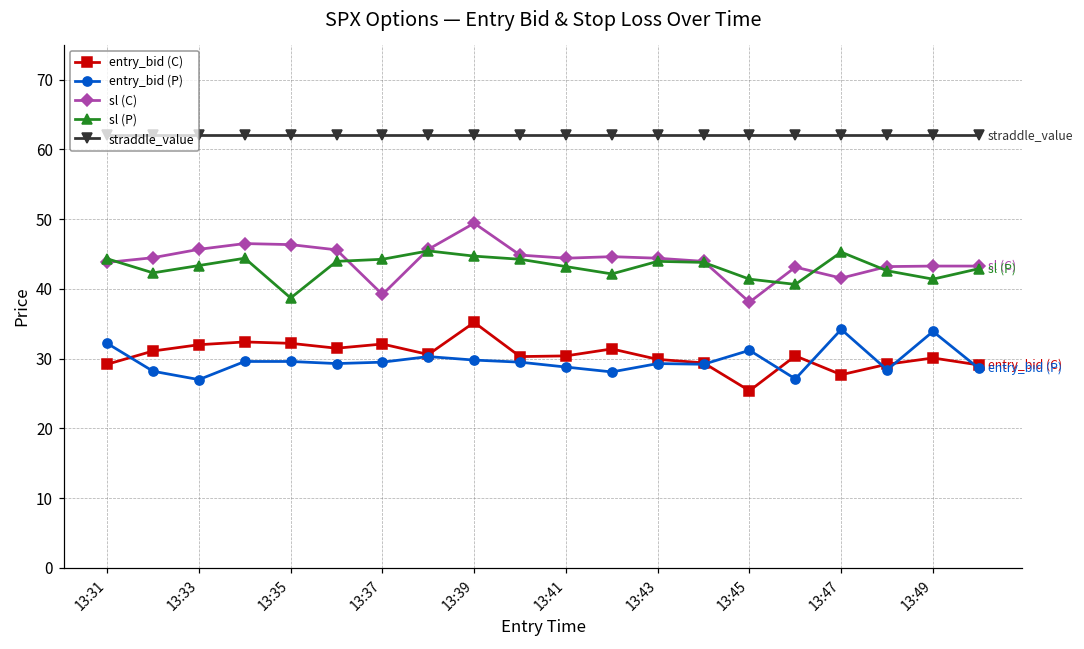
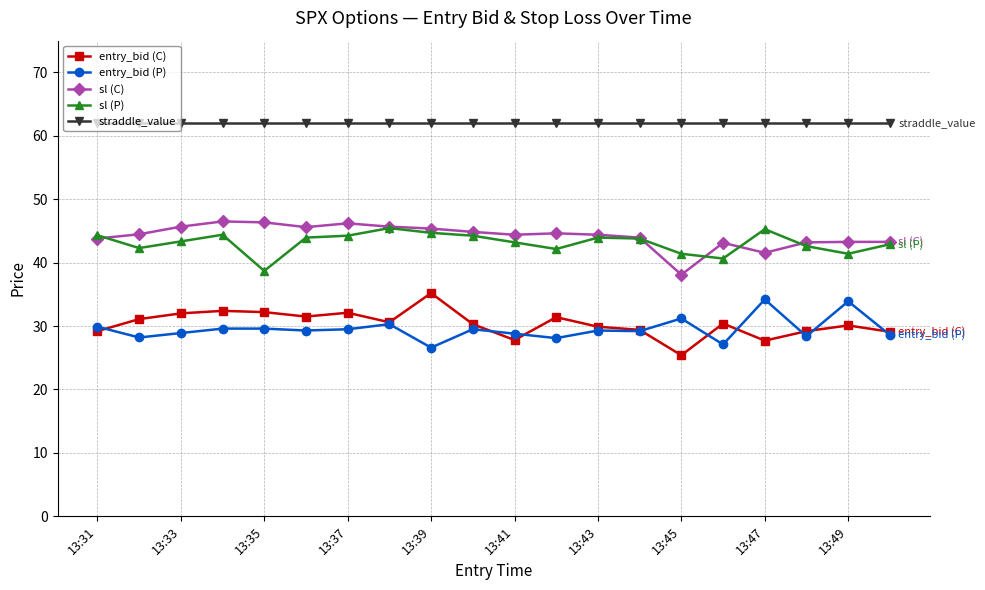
  {
    "entry_bid (C)": {
      "13:31": 29,
      "13:33": 32,
      "13:35": 32,
      "13:37": 32,
      "13:39": 35,
-     "13:41": 30,
+     "13:41": 28,
      "13:43": 30,
      "13:45": 25,
      "13:47": 28,
      "13:49": 30
    },
    "entry_bid (P)": {
-     "13:31": 32,
-     "13:33": 27,
+     "13:31": 30,
+     "13:33": 29,
      "13:35": 30,
      "13:37": 30,
-     "13:39": 30,
+     "13:39": 27,
      "13:41": 29,
      "13:43": 29,
      "13:45": 31,
      "13:47": 34,
      "13:49": 34
    },
    "sl (C)": {
      "13:31": 44,
      "13:33": 46,
      "13:35": 46,
-     "13:37": 39,
-     "13:39": 49,
+     "13:37": 46,
+     "13:39": 45,
      "13:41": 44,
      "13:43": 44,
      "13:45": 38,
      "13:47": 42,
      "13:49": 43
    },
    "sl (P)": {
      "13:31": 44,
      "13:33": 43,
      "13:35": 39,
      "13:37": 44,
      "13:39": 45,
      "13:41": 43,
      "13:43": 44,
      "13:45": 41,
      "13:47": 45,
      "13:49": 41
    },
    "straddle_value": {
      "13:33": 62,
      "13:35": 62,
      "13:37": 62,
      "13:39": 62,
      "13:41": 62,
      "13:43": 62,
      "13:45": 62,
      "13:47": 62,
      "13:49": 62
    }
  }
